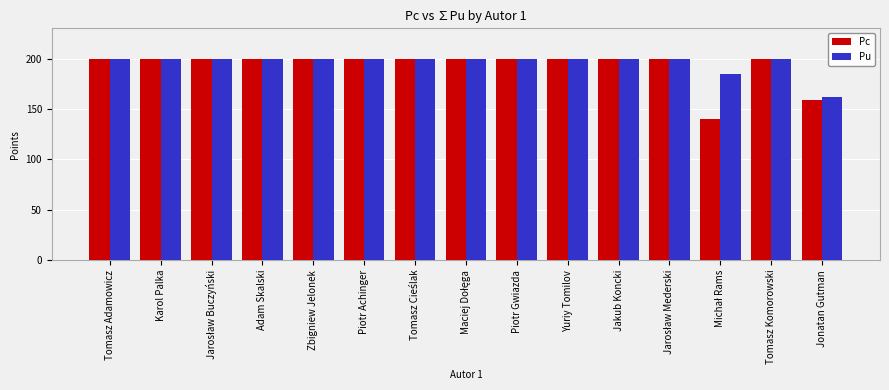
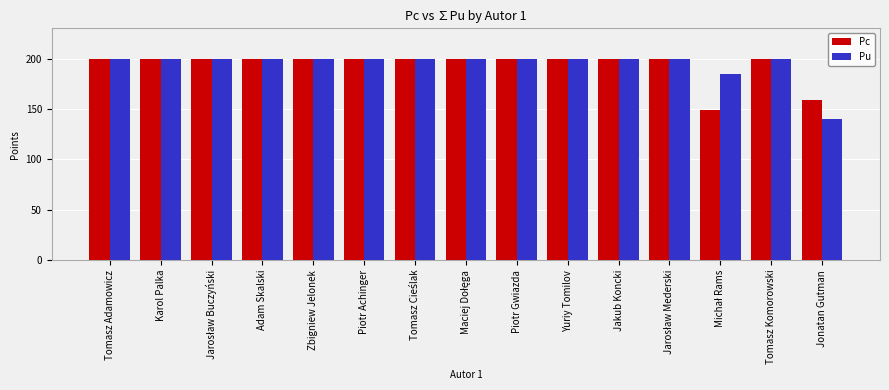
  {
    "Pc": {
      "Tomasz Adamowicz": 200,
      "Karol Palka": 200,
      "Jarosław Buczyński": 200,
      "Adam Skalski": 200,
      "Zbigniew Jelonek": 200,
      "Piotr Achinger": 200,
      "Tomasz Cieślak": 200,
      "Maciej Dołęga": 200,
      "Piotr Gwiazda": 200,
      "Yuriy Tomilov": 200,
      "Jakub Koncki": 200,
      "Jarosław Mederski": 200,
-     "Michał Rams": 140,
+     "Michał Rams": 149,
      "Tomasz Komorowski": 200,
      "Jonatan Gutman": 158
    },
    "Pu": {
      "Tomasz Adamowicz": 200,
      "Karol Palka": 200,
      "Jarosław Buczyński": 200,
      "Adam Skalski": 200,
      "Zbigniew Jelonek": 200,
      "Piotr Achinger": 200,
      "Tomasz Cieślak": 200,
      "Maciej Dołęga": 200,
      "Piotr Gwiazda": 200,
      "Yuriy Tomilov": 200,
      "Jakub Koncki": 200,
      "Jarosław Mederski": 200,
      "Michał Rams": 185,
      "Tomasz Komorowski": 200,
-     "Jonatan Gutman": 162
+     "Jonatan Gutman": 140
    }
  }
